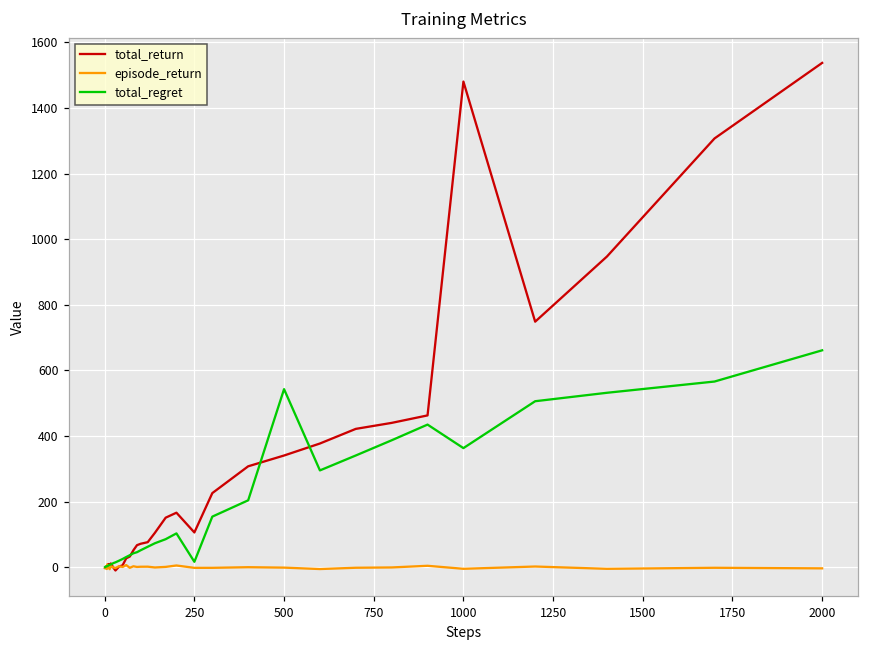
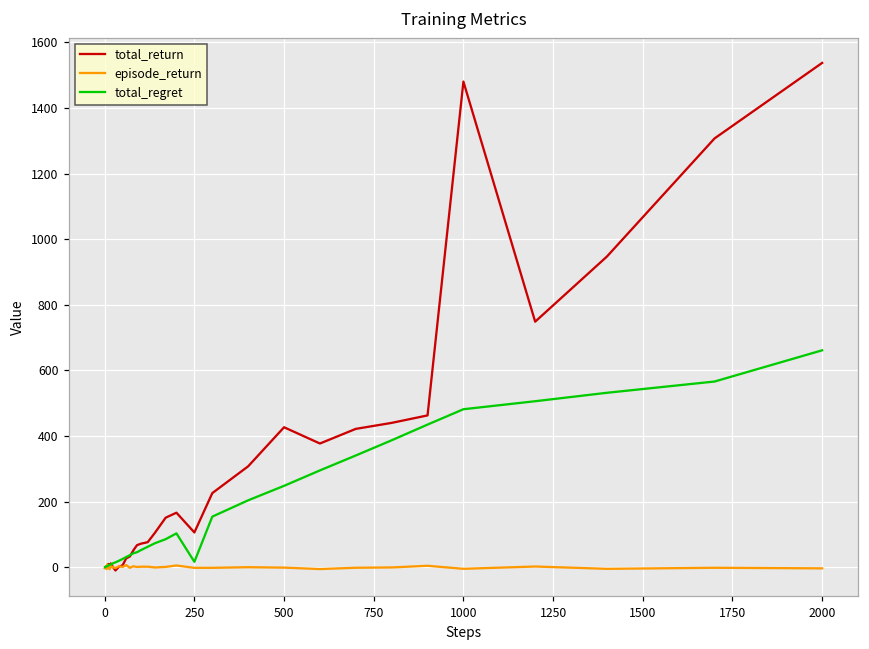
  {
    "total_return": {
      "250": 110,
-     "500": 340,
+     "500": 430,
      "1000": 1480,
      "2000": 1540
    },
    "episode_return": {
      "250": 0,
      "500": 0,
      "1000": 0,
      "2000": 0
    },
    "total_regret": {
      "250": 20,
-     "500": 540,
-     "1000": 360,
+     "500": 250,
+     "1000": 480,
      "2000": 660
    }
  }
